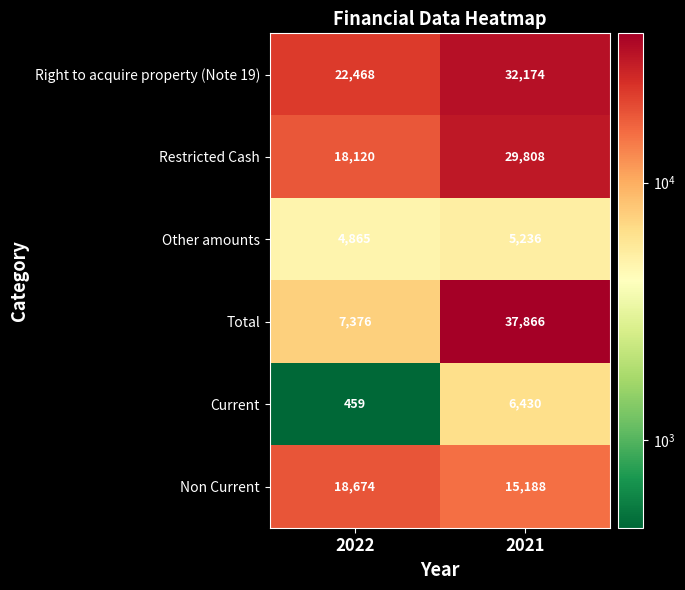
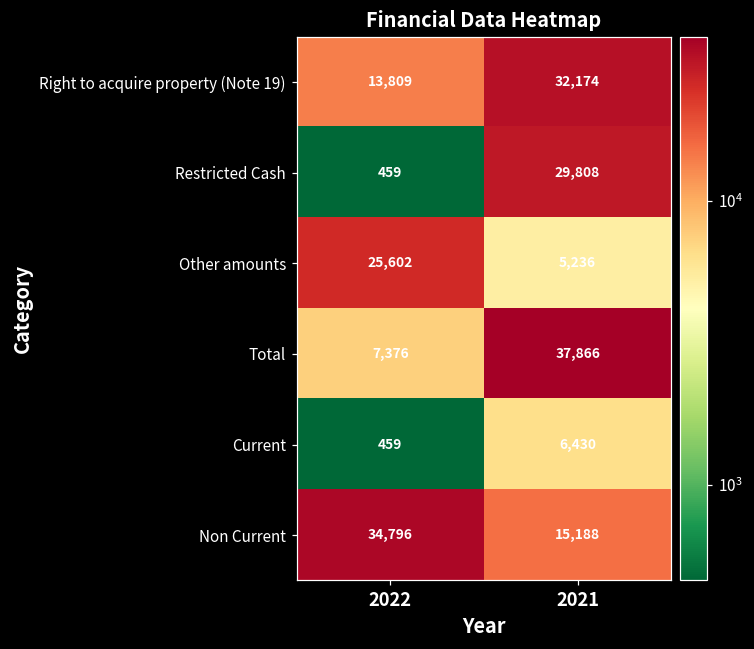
  {
    "Right to acquire property (Note 19)": {
-     "2022": "22,468",
+     "2022": "13,809",
      "2021": "32,174"
    },
    "Restricted Cash": {
-     "2022": "18,120",
+     "2022": "459",
      "2021": "29,808"
    },
    "Other amounts": {
-     "2022": "4,865",
+     "2022": "25,602",
      "2021": "5,236"
    },
    "Total": {
      "2022": "7,376",
      "2021": "37,866"
    },
    "Current": {
      "2022": "459",
      "2021": "6,430"
    },
    "Non Current": {
-     "2022": "18,674",
+     "2022": "34,796",
      "2021": "15,188"
    }
  }
